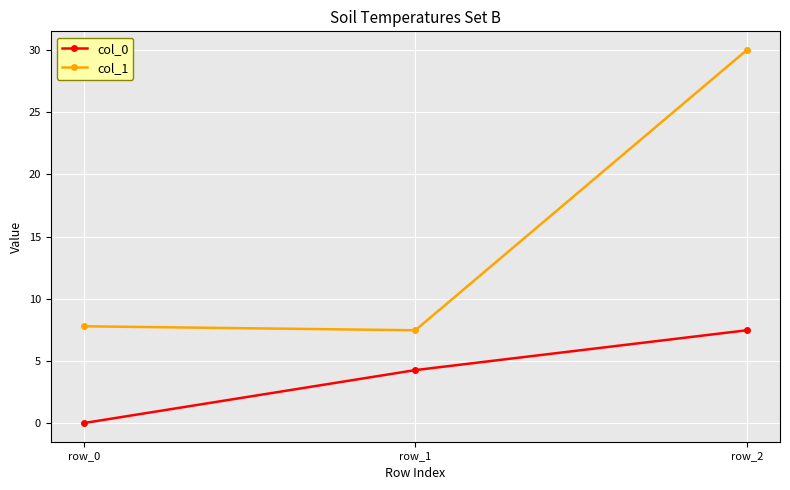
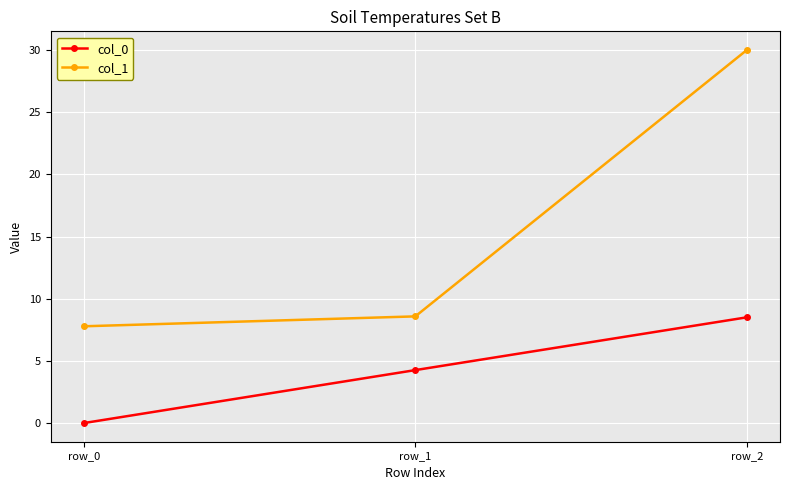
  {
    "col_0": {
      "row_0": 0.0,
      "row_1": 4.3,
-     "row_2": 7.5
+     "row_2": 8.5
    },
    "col_1": {
      "row_0": 7.8,
-     "row_1": 7.5,
+     "row_1": 8.6,
      "row_2": 30.0
    }
  }
